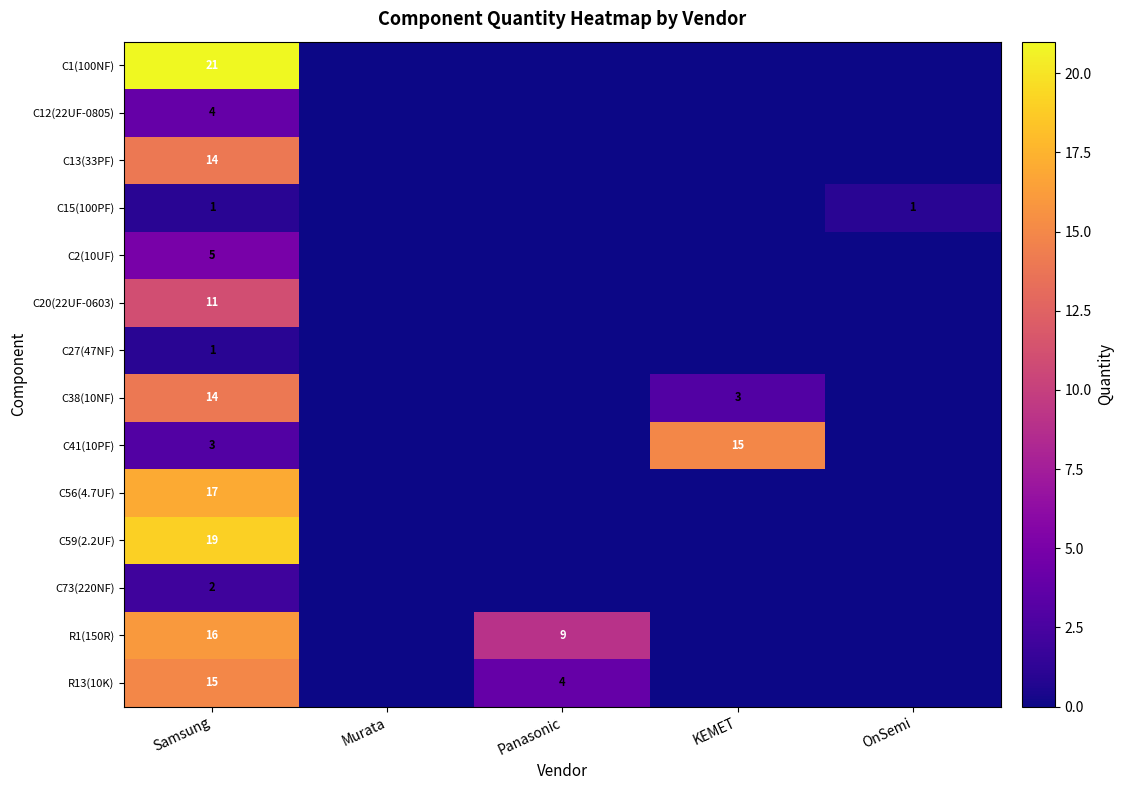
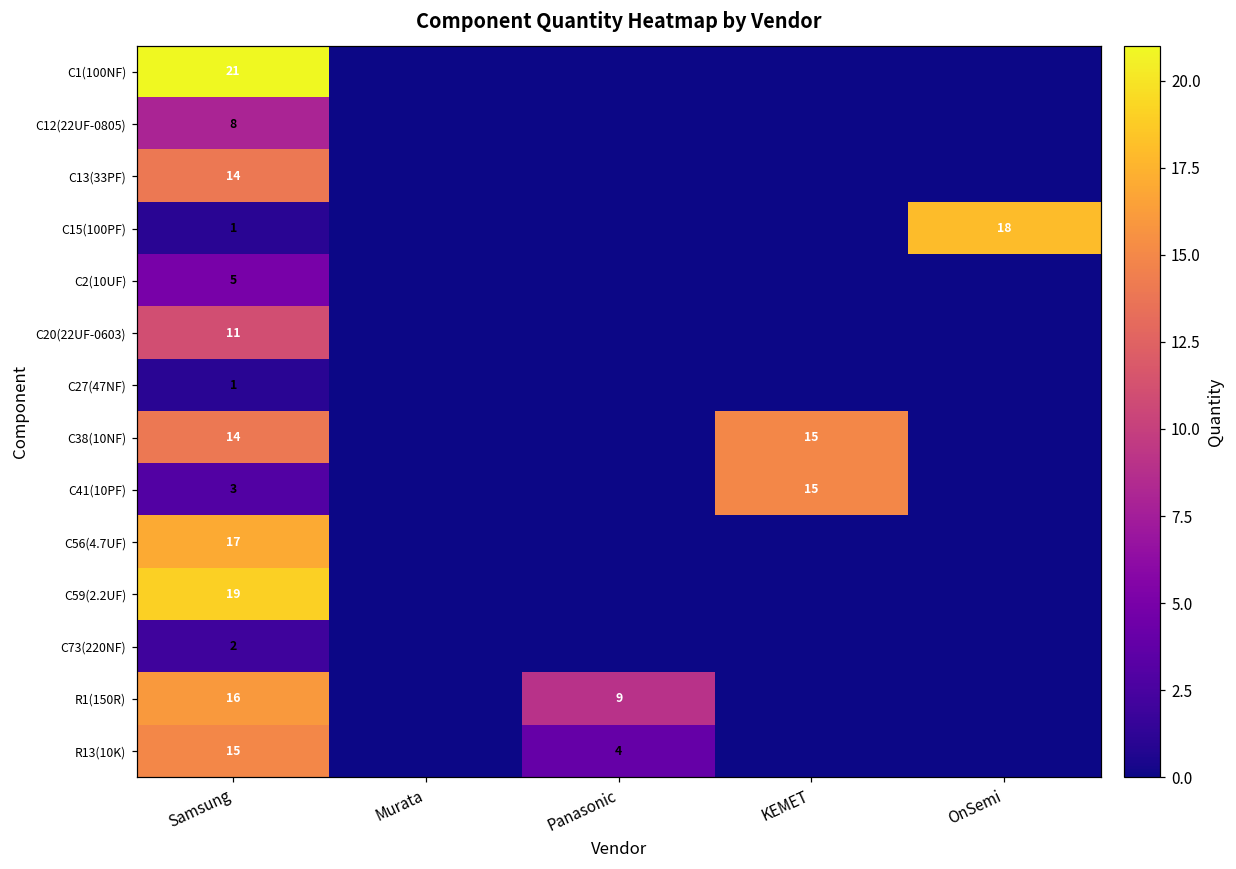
  {
    "C1(100NF)": {
      "Samsung": 21
    },
    "C12(22UF-0805)": {
-     "Samsung": 4
+     "Samsung": 8
    },
    "C13(33PF)": {
      "Samsung": 14
    },
    "C15(100PF)": {
      "Samsung": 1,
-     "OnSemi": 1
+     "OnSemi": 18
    },
    "C2(10UF)": {
      "Samsung": 5
    },
    "C20(22UF-0603)": {
      "Samsung": 11
    },
    "C27(47NF)": {
      "Samsung": 1
    },
    "C38(10NF)": {
      "Samsung": 14,
-     "KEMET": 3
+     "KEMET": 15
    },
    "C41(10PF)": {
      "Samsung": 3,
      "KEMET": 15
    },
    "C56(4.7UF)": {
      "Samsung": 17
    },
    "C59(2.2UF)": {
      "Samsung": 19
    },
    "C73(220NF)": {
      "Samsung": 2
    },
    "R1(150R)": {
      "Samsung": 16,
      "Panasonic": 9
    },
    "R13(10K)": {
      "Samsung": 15,
      "Panasonic": 4
    }
  }
